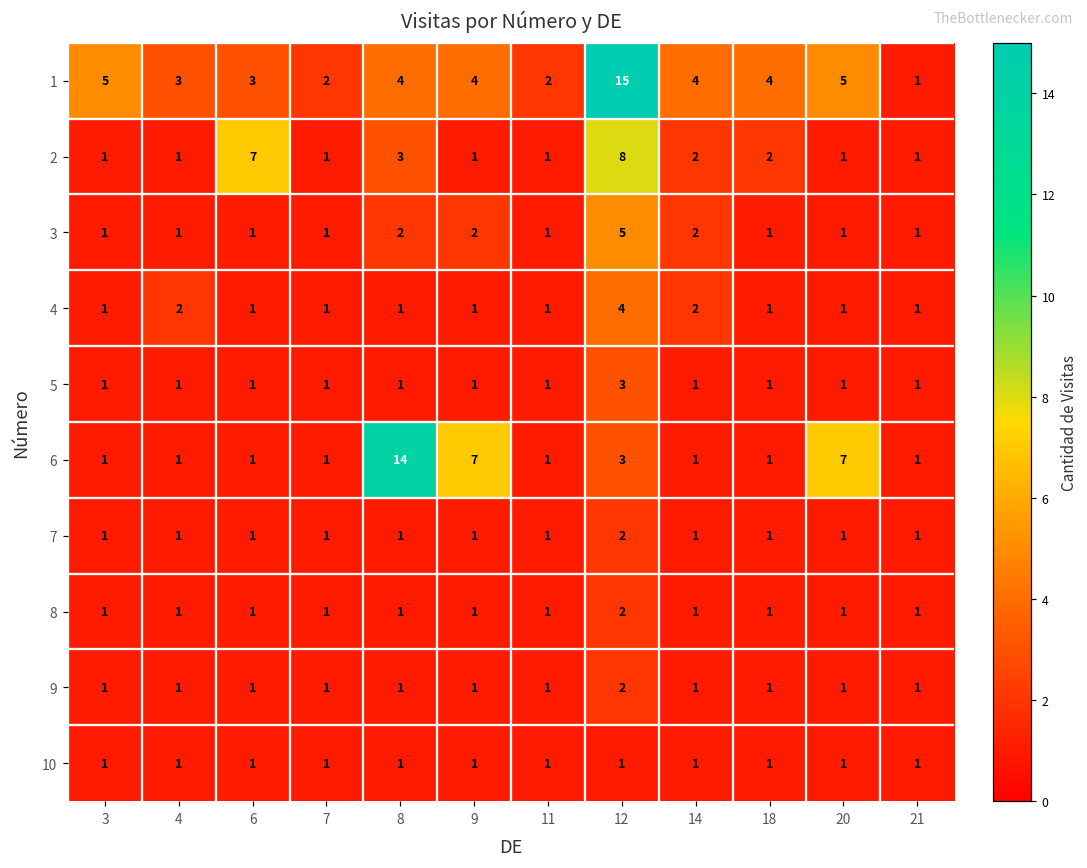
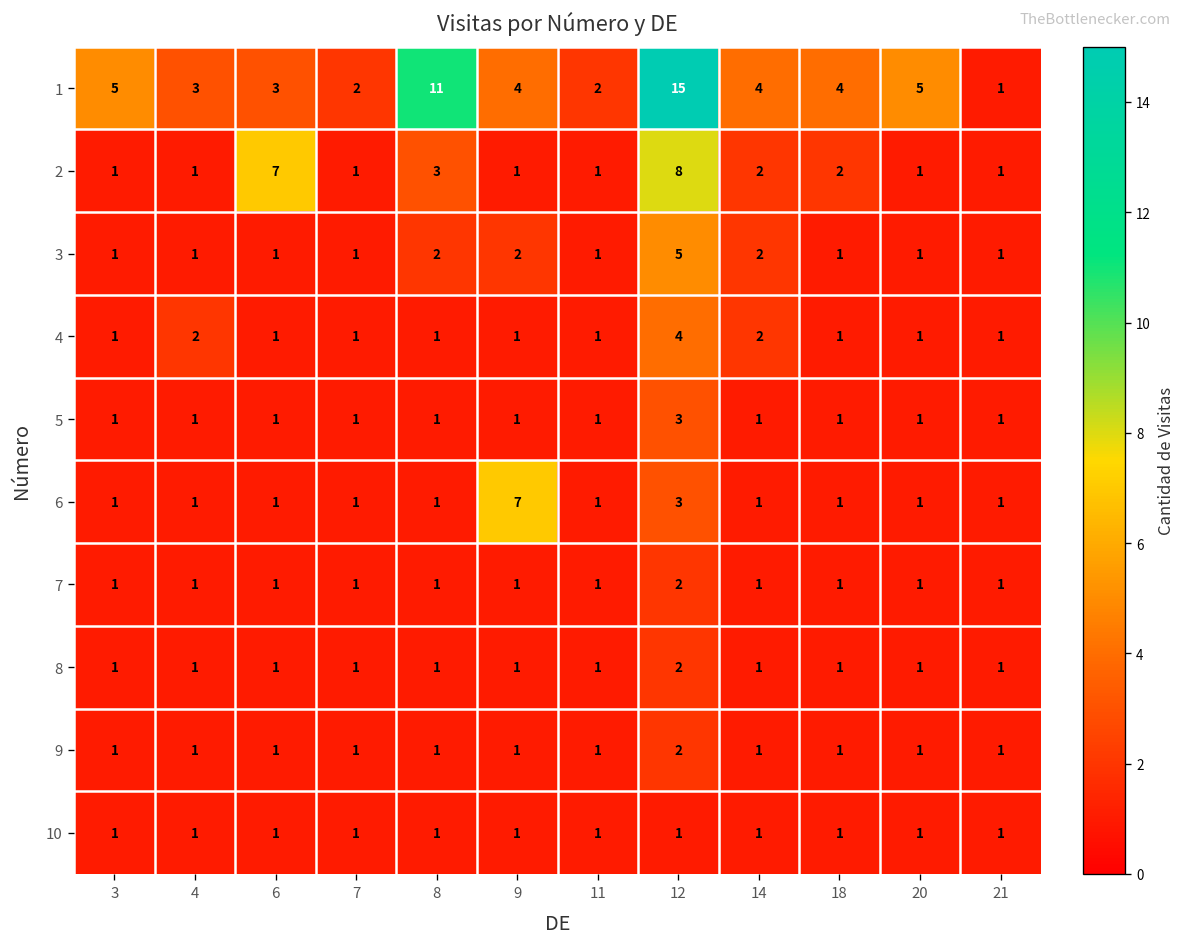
  {
    "1": {
      "3": 5,
      "4": 3,
      "6": 3,
      "7": 2,
-     "8": 4,
+     "8": 11,
      "9": 4,
      "11": 2,
      "12": 15,
      "14": 4,
      "18": 4,
      "20": 5,
      "21": 1
    },
    "2": {
      "3": 1,
      "4": 1,
      "6": 7,
      "7": 1,
      "8": 3,
      "9": 1,
      "11": 1,
      "12": 8,
      "14": 2,
      "18": 2,
      "20": 1,
      "21": 1
    },
    "3": {
      "3": 1,
      "4": 1,
      "6": 1,
      "7": 1,
      "8": 2,
      "9": 2,
      "11": 1,
      "12": 5,
      "14": 2,
      "18": 1,
      "20": 1,
      "21": 1
    },
    "4": {
      "3": 1,
      "4": 2,
      "6": 1,
      "7": 1,
      "8": 1,
      "9": 1,
      "11": 1,
      "12": 4,
      "14": 2,
      "18": 1,
      "20": 1,
      "21": 1
    },
    "5": {
      "3": 1,
      "4": 1,
      "6": 1,
      "7": 1,
      "8": 1,
      "9": 1,
      "11": 1,
      "12": 3,
      "14": 1,
      "18": 1,
      "20": 1,
      "21": 1
    },
    "6": {
      "3": 1,
      "4": 1,
      "6": 1,
      "7": 1,
-     "8": 14,
+     "8": 1,
      "9": 7,
      "11": 1,
      "12": 3,
      "14": 1,
      "18": 1,
-     "20": 7,
+     "20": 1,
      "21": 1
    },
    "7": {
      "3": 1,
      "4": 1,
      "6": 1,
      "7": 1,
      "8": 1,
      "9": 1,
      "11": 1,
      "12": 2,
      "14": 1,
      "18": 1,
      "20": 1,
      "21": 1
    },
    "8": {
      "3": 1,
      "4": 1,
      "6": 1,
      "7": 1,
      "8": 1,
      "9": 1,
      "11": 1,
      "12": 2,
      "14": 1,
      "18": 1,
      "20": 1,
      "21": 1
    },
    "9": {
      "3": 1,
      "4": 1,
      "6": 1,
      "7": 1,
      "8": 1,
      "9": 1,
      "11": 1,
      "12": 2,
      "14": 1,
      "18": 1,
      "20": 1,
      "21": 1
    },
    "10": {
      "3": 1,
      "4": 1,
      "6": 1,
      "7": 1,
      "8": 1,
      "9": 1,
      "11": 1,
      "12": 1,
      "14": 1,
      "18": 1,
      "20": 1,
      "21": 1
    }
  }
